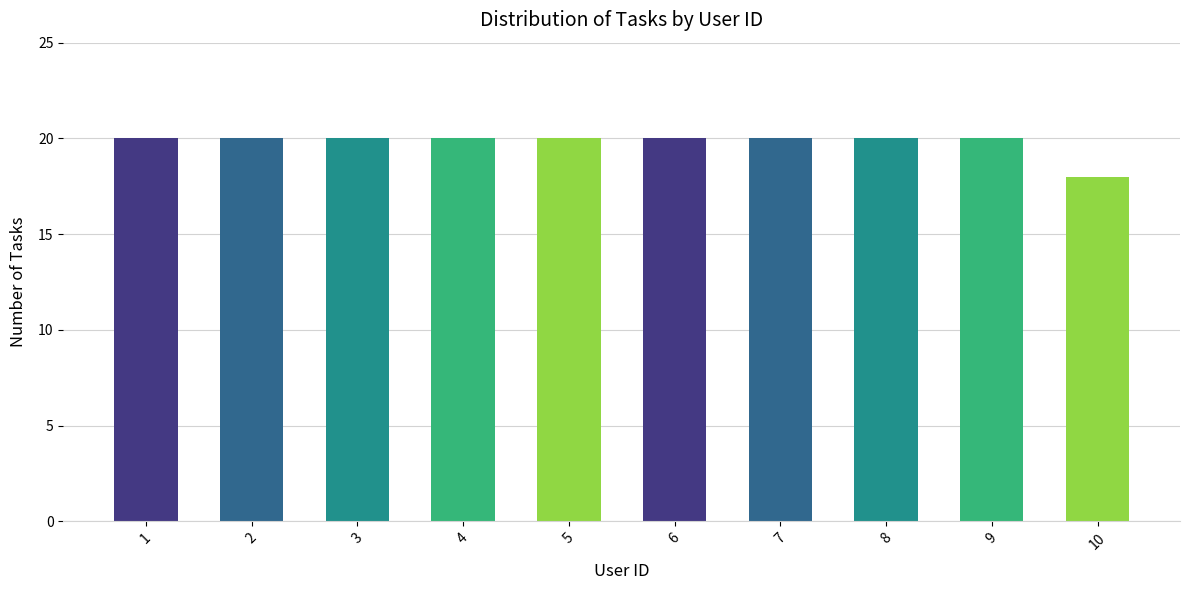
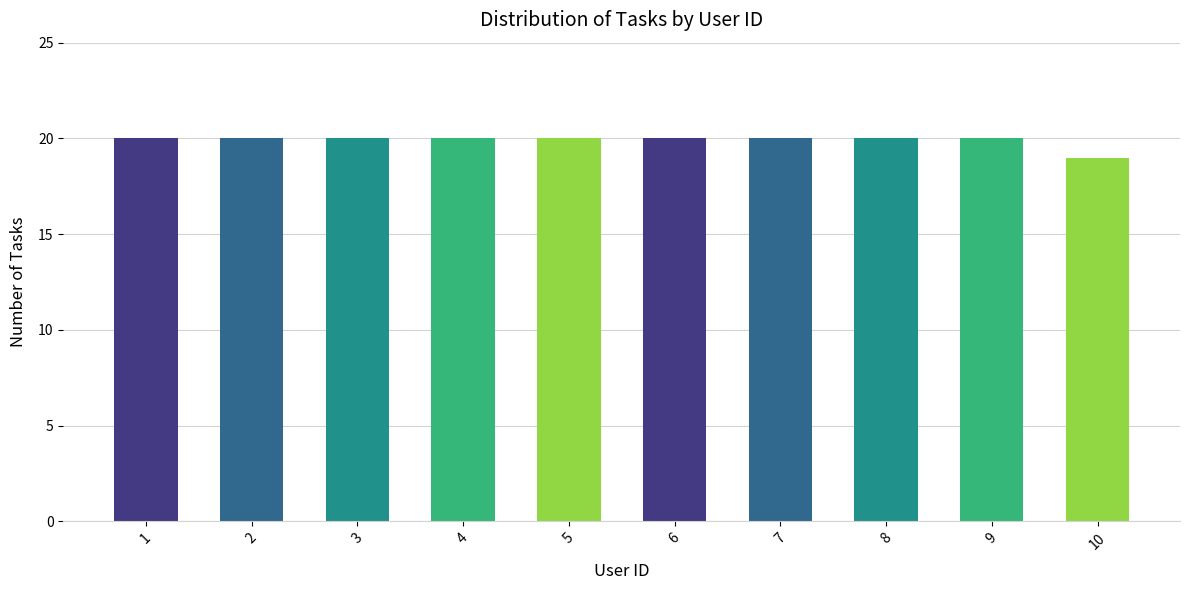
  {
    "1": 20,
    "2": 20,
    "3": 20,
    "4": 20,
    "5": 20,
    "6": 20,
    "7": 20,
    "8": 20,
    "9": 20,
-   "10": 18
+   "10": 19
  }
